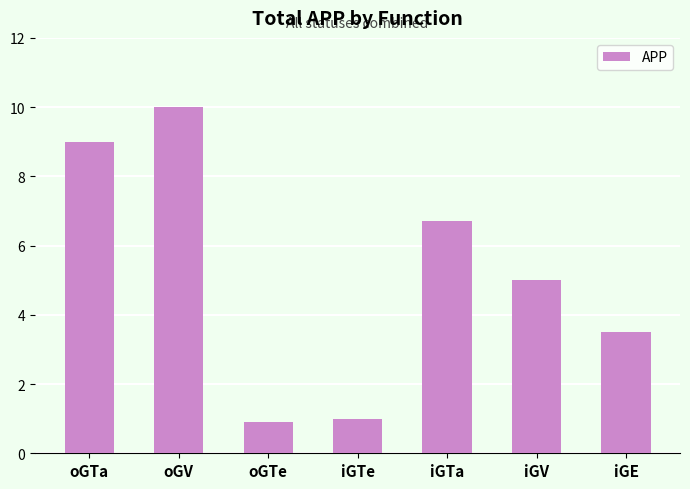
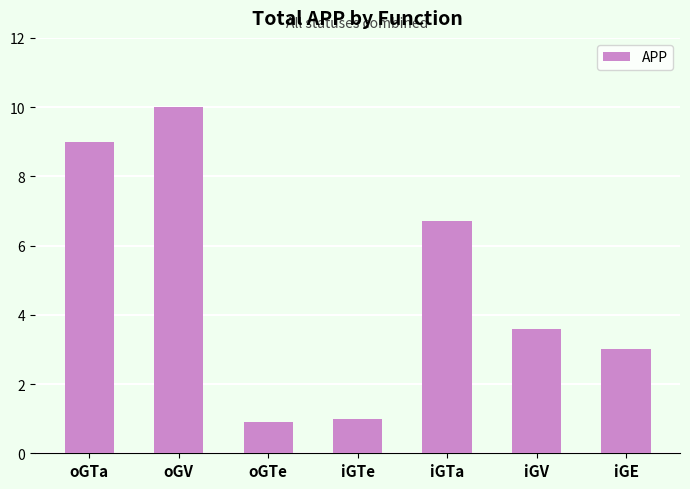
  {
    "oGTa": 9.0,
    "oGV": 10.0,
    "oGTe": 0.9,
    "iGTe": 1.0,
    "iGTa": 6.7,
-   "iGV": 5.0,
-   "iGE": 3.5
+   "iGV": 3.6,
+   "iGE": 3.0
  }
